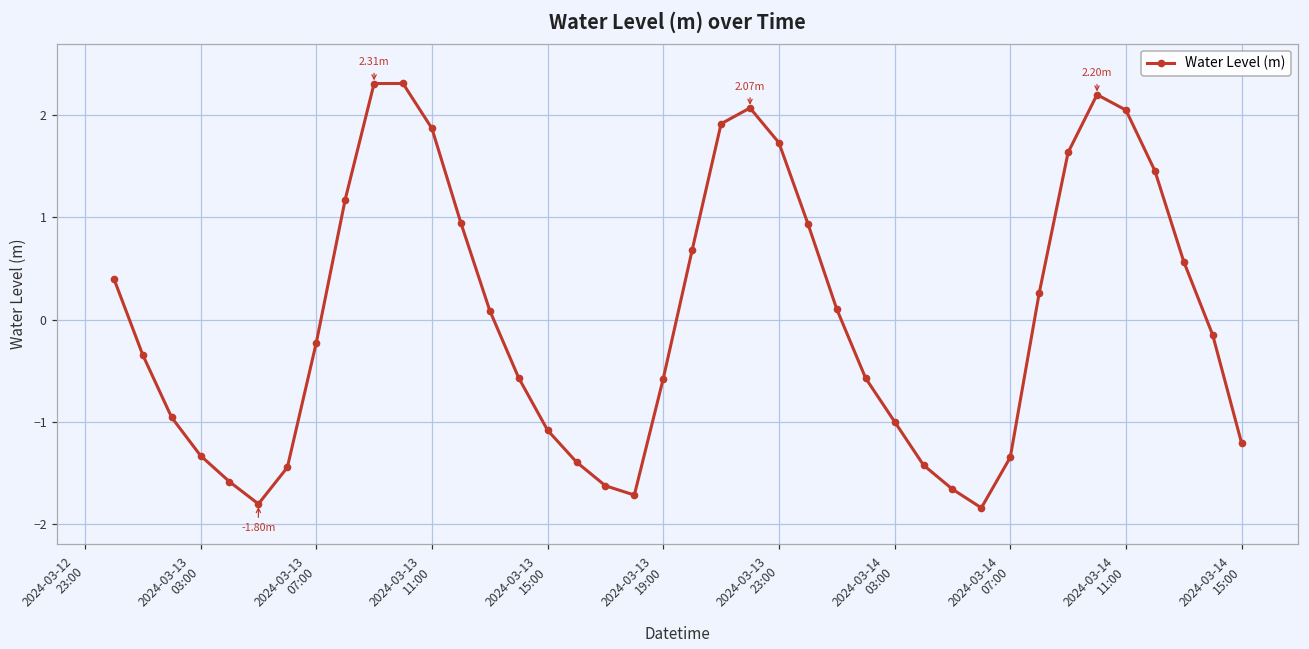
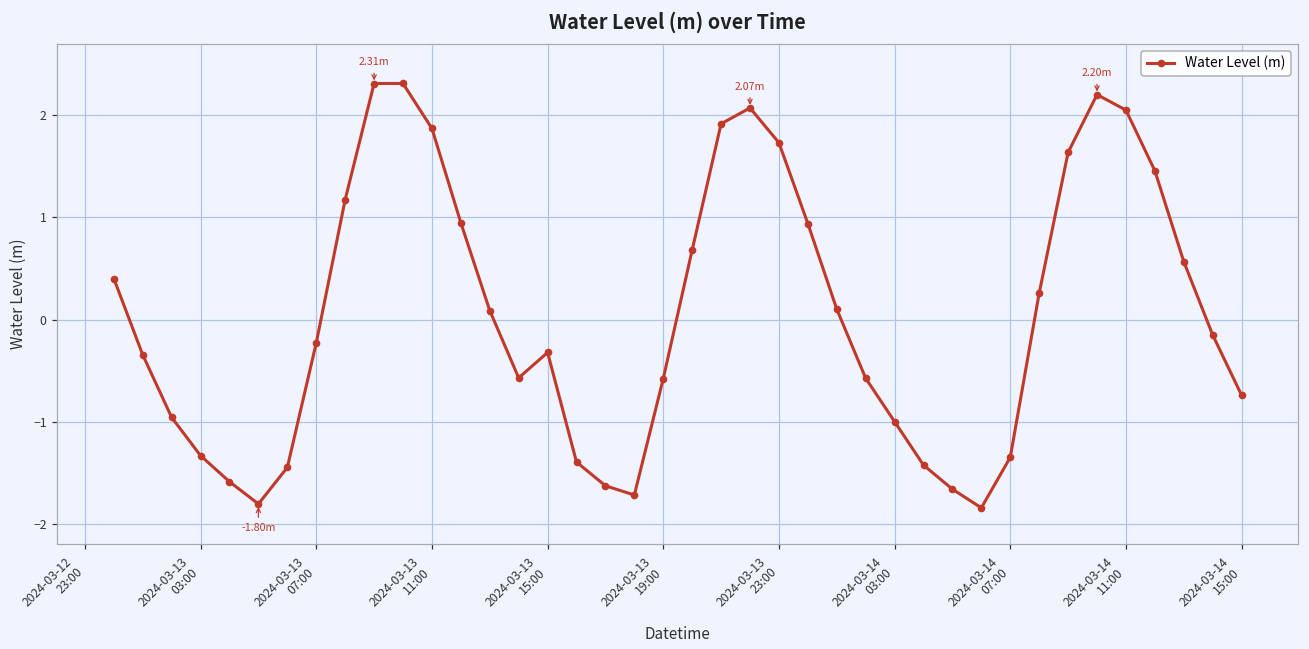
  {
    "2024-03-13 03:00": -1.3,
    "2024-03-13 07:00": -0.2,
    "2024-03-13 11:00": 1.9,
-   "2024-03-13 15:00": -1.1,
+   "2024-03-13 15:00": -0.3,
    "2024-03-13 19:00": -0.6,
    "2024-03-13 23:00": 1.7,
    "2024-03-14 03:00": -1.0,
    "2024-03-14 07:00": -1.3,
    "2024-03-14 11:00": 2.1,
-   "2024-03-14 15:00": -1.2
+   "2024-03-14 15:00": -0.7
  }
